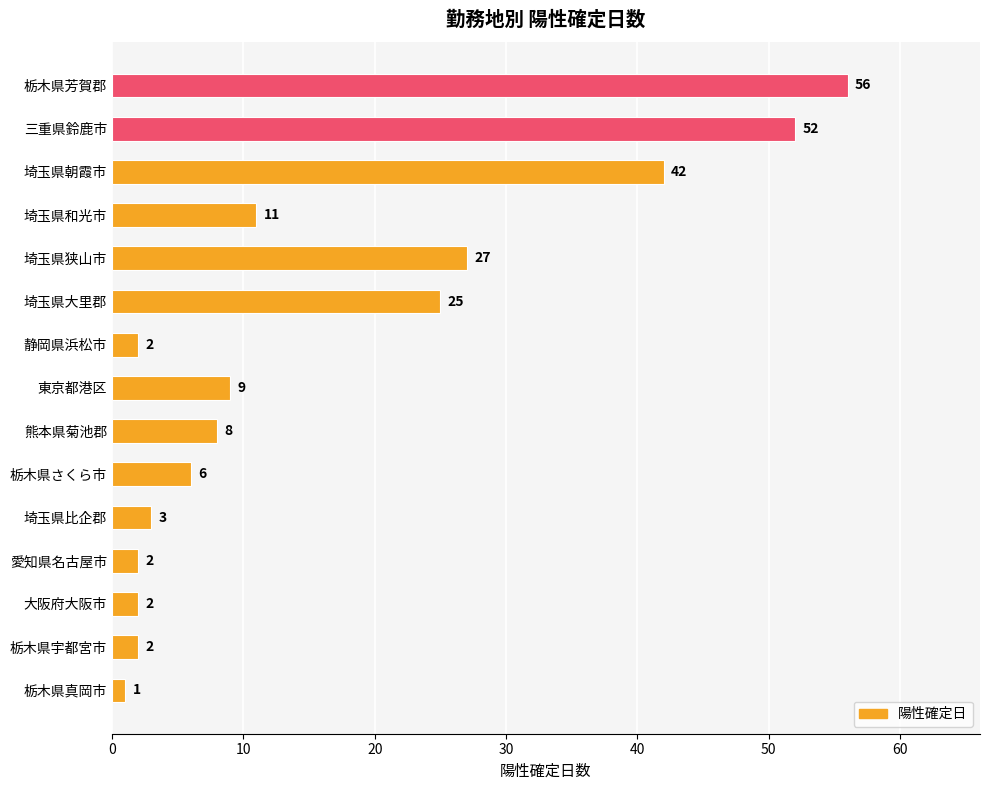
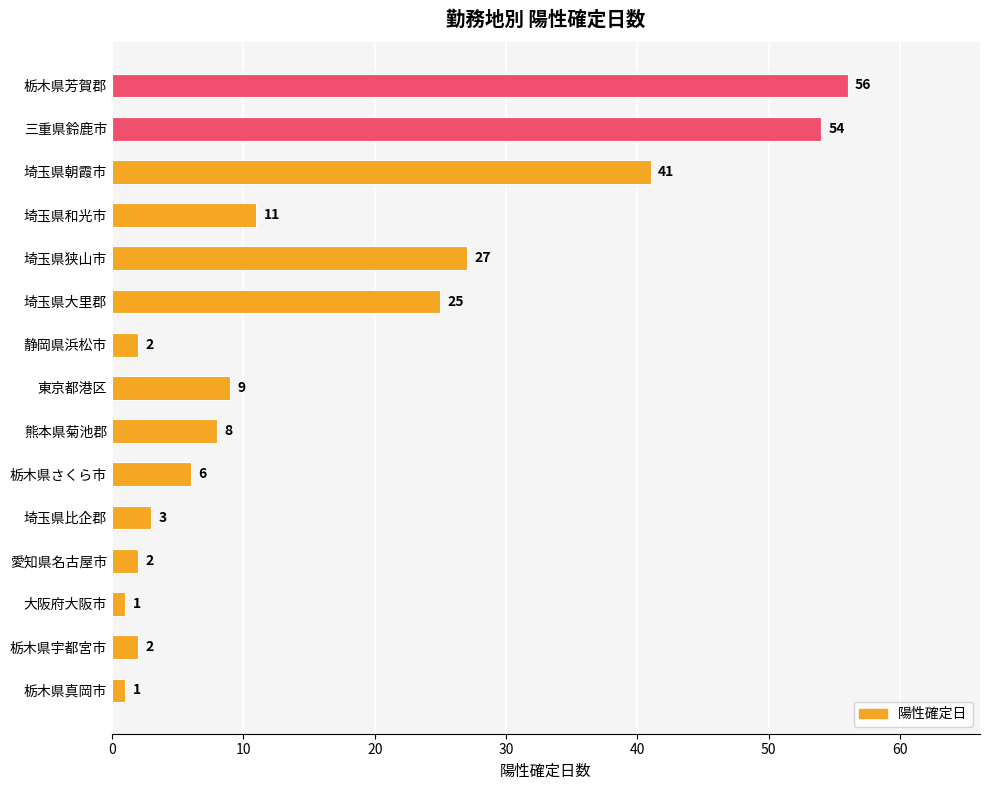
  {
    "栃木県芳賀郡": 56,
-   "三重県鈴鹿市": 52,
-   "埼玉県朝霞市": 42,
+   "三重県鈴鹿市": 54,
+   "埼玉県朝霞市": 41,
    "埼玉県和光市": 11,
    "埼玉県狭山市": 27,
    "埼玉県大里郡": 25,
    "静岡県浜松市": 2,
    "東京都港区": 9,
    "熊本県菊池郡": 8,
    "栃木県さくら市": 6,
    "埼玉県比企郡": 3,
    "愛知県名古屋市": 2,
-   "大阪府大阪市": 2,
+   "大阪府大阪市": 1,
    "栃木県宇都宮市": 2,
    "栃木県真岡市": 1
  }
